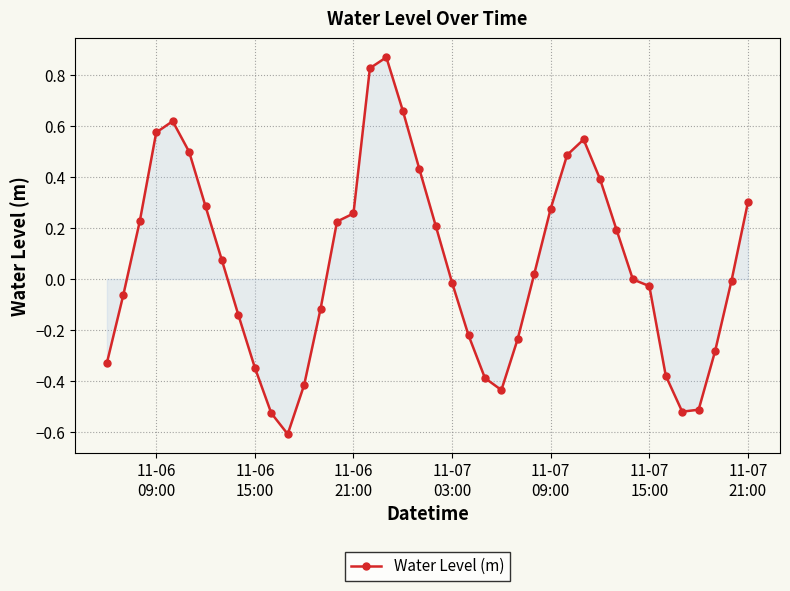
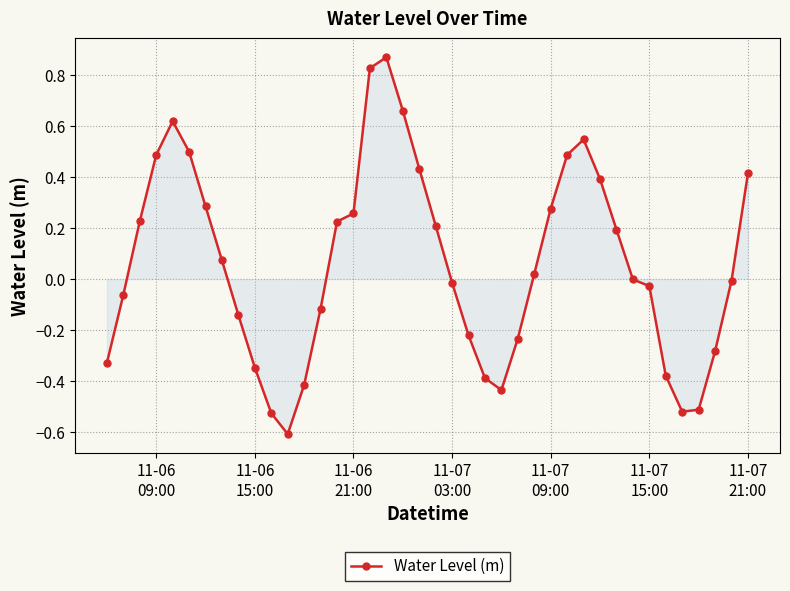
  {
    "Water Level (m)": {
-     "11-06 09:00": 0.57,
+     "11-06 09:00": 0.49,
      "11-06 15:00": -0.35,
      "11-07 03:00": -0.01,
      "11-07 15:00": -0.03,
-     "11-07 21:00": 0.30
+     "11-07 21:00": 0.41
    }
  }
